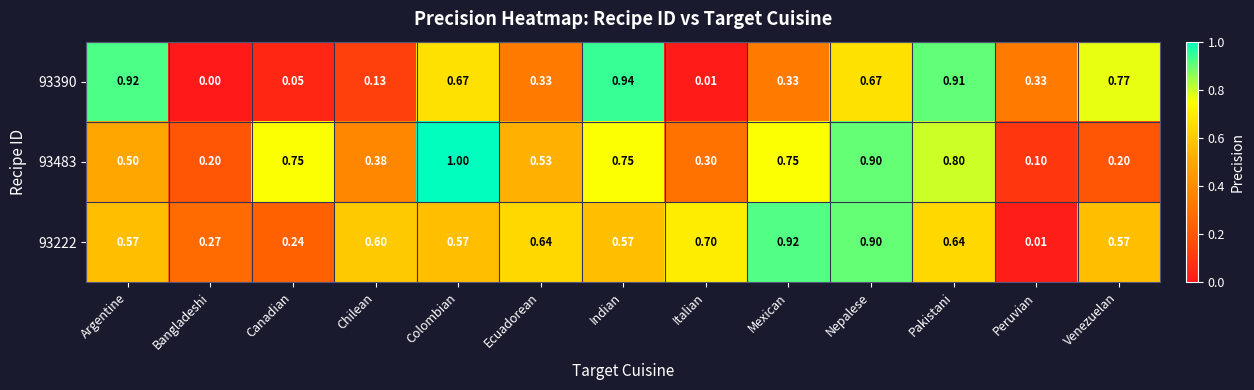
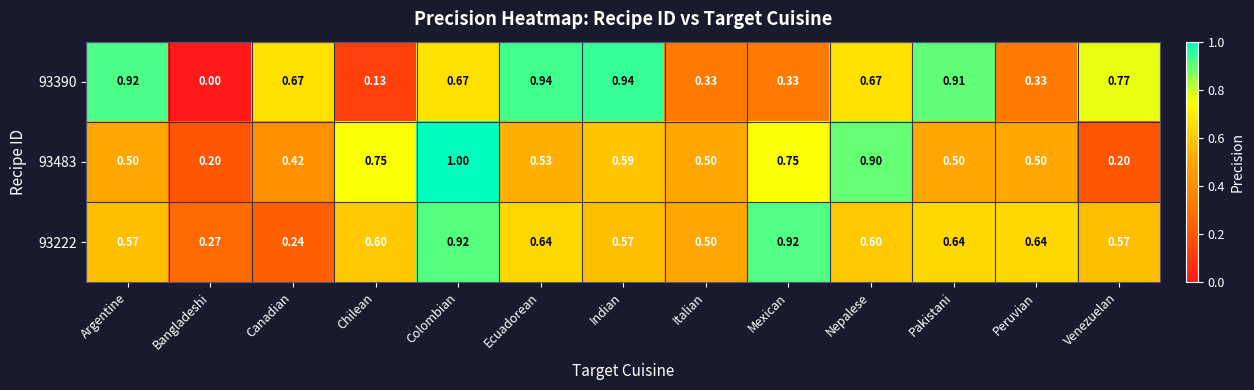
  {
    "93390": {
      "Argentine": 0.92,
      "Bangladeshi": 0.00,
-     "Canadian": 0.05,
+     "Canadian": 0.67,
      "Chilean": 0.13,
      "Colombian": 0.67,
-     "Ecuadorean": 0.33,
+     "Ecuadorean": 0.94,
      "Indian": 0.94,
-     "Italian": 0.01,
+     "Italian": 0.33,
      "Mexican": 0.33,
      "Nepalese": 0.67,
      "Pakistani": 0.91,
      "Peruvian": 0.33,
      "Venezuelan": 0.77
    },
    "93483": {
      "Argentine": 0.50,
      "Bangladeshi": 0.20,
-     "Canadian": 0.75,
-     "Chilean": 0.38,
+     "Canadian": 0.42,
+     "Chilean": 0.75,
      "Colombian": 1.00,
      "Ecuadorean": 0.53,
-     "Indian": 0.75,
-     "Italian": 0.30,
+     "Indian": 0.59,
+     "Italian": 0.50,
      "Mexican": 0.75,
      "Nepalese": 0.90,
-     "Pakistani": 0.80,
-     "Peruvian": 0.10,
+     "Pakistani": 0.50,
+     "Peruvian": 0.50,
      "Venezuelan": 0.20
    },
    "93222": {
      "Argentine": 0.57,
      "Bangladeshi": 0.27,
      "Canadian": 0.24,
      "Chilean": 0.60,
-     "Colombian": 0.57,
+     "Colombian": 0.92,
      "Ecuadorean": 0.64,
      "Indian": 0.57,
-     "Italian": 0.70,
+     "Italian": 0.50,
      "Mexican": 0.92,
-     "Nepalese": 0.90,
+     "Nepalese": 0.60,
      "Pakistani": 0.64,
-     "Peruvian": 0.01,
+     "Peruvian": 0.64,
      "Venezuelan": 0.57
    }
  }
